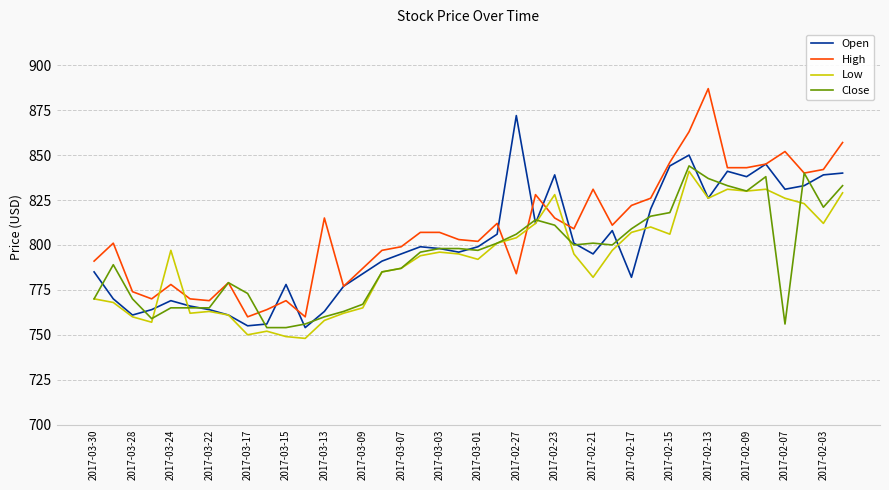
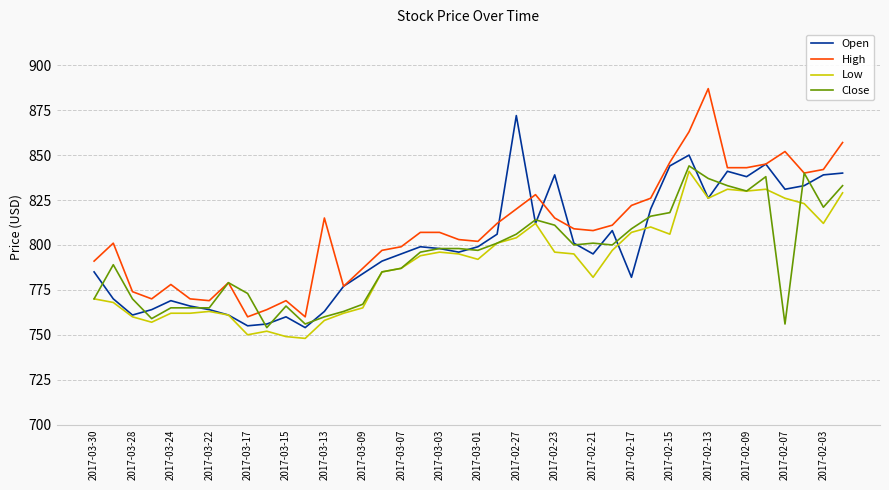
  {
    "Open": {
      "2017-03-30": 785,
      "2017-03-24": 769,
      "2017-03-17": 755,
-     "2017-03-15": 778,
+     "2017-03-15": 760,
      "2017-03-13": 763,
      "2017-03-09": 784,
      "2017-03-07": 795,
      "2017-03-01": 799,
      "2017-02-27": 872,
      "2017-02-23": 839,
      "2017-02-21": 795,
      "2017-02-17": 782,
      "2017-02-15": 844,
      "2017-02-09": 838,
      "2017-02-07": 831,
      "2017-02-03": 839
    },
    "High": {
      "2017-03-30": 791,
      "2017-03-28": 774,
      "2017-03-24": 778,
      "2017-03-22": 769,
      "2017-03-17": 760,
      "2017-03-15": 769,
      "2017-03-13": 815,
      "2017-03-09": 787,
      "2017-03-07": 799,
      "2017-03-03": 807,
      "2017-03-01": 802,
-     "2017-02-27": 784,
+     "2017-02-27": 820,
      "2017-02-23": 815,
-     "2017-02-21": 831,
+     "2017-02-21": 808,
      "2017-02-17": 822,
      "2017-02-15": 846,
      "2017-02-13": 887,
      "2017-02-09": 843,
      "2017-02-07": 852,
      "2017-02-03": 842
    },
    "Low": {
-     "2017-03-24": 797,
+     "2017-03-24": 762,
      "2017-03-17": 750,
      "2017-03-15": 749,
      "2017-03-13": 758,
      "2017-03-09": 765,
      "2017-03-03": 796,
      "2017-03-01": 792,
      "2017-02-27": 804,
-     "2017-02-23": 828,
+     "2017-02-23": 796,
      "2017-02-21": 782,
      "2017-02-17": 807,
      "2017-02-15": 806,
      "2017-02-07": 826,
      "2017-02-03": 812
    },
    "Close": {
      "2017-03-28": 770,
      "2017-03-24": 765,
      "2017-03-17": 773,
-     "2017-03-15": 754,
+     "2017-03-15": 766,
      "2017-03-13": 760,
      "2017-03-09": 767,
      "2017-03-01": 797,
      "2017-02-27": 806,
      "2017-02-23": 811,
      "2017-02-21": 801,
      "2017-02-17": 809,
      "2017-02-15": 818,
      "2017-02-13": 837,
      "2017-02-07": 756,
      "2017-02-03": 821
    }
  }
